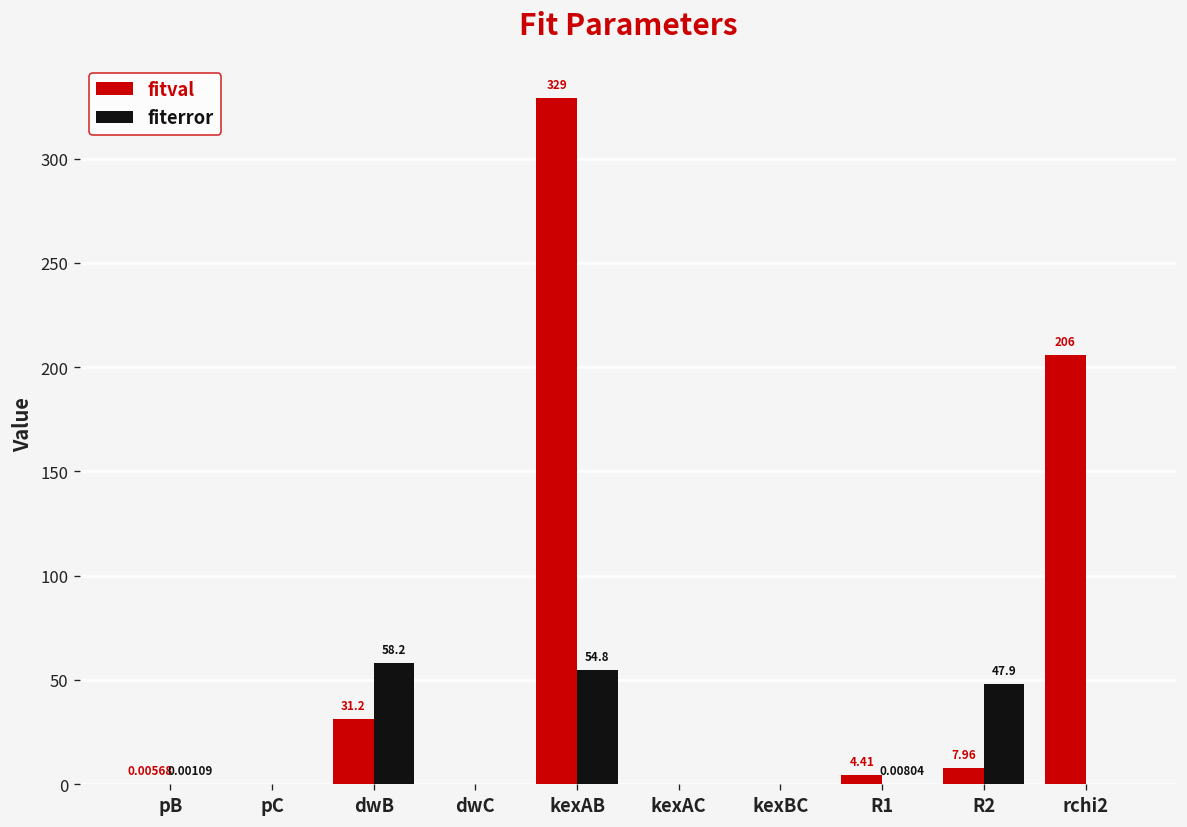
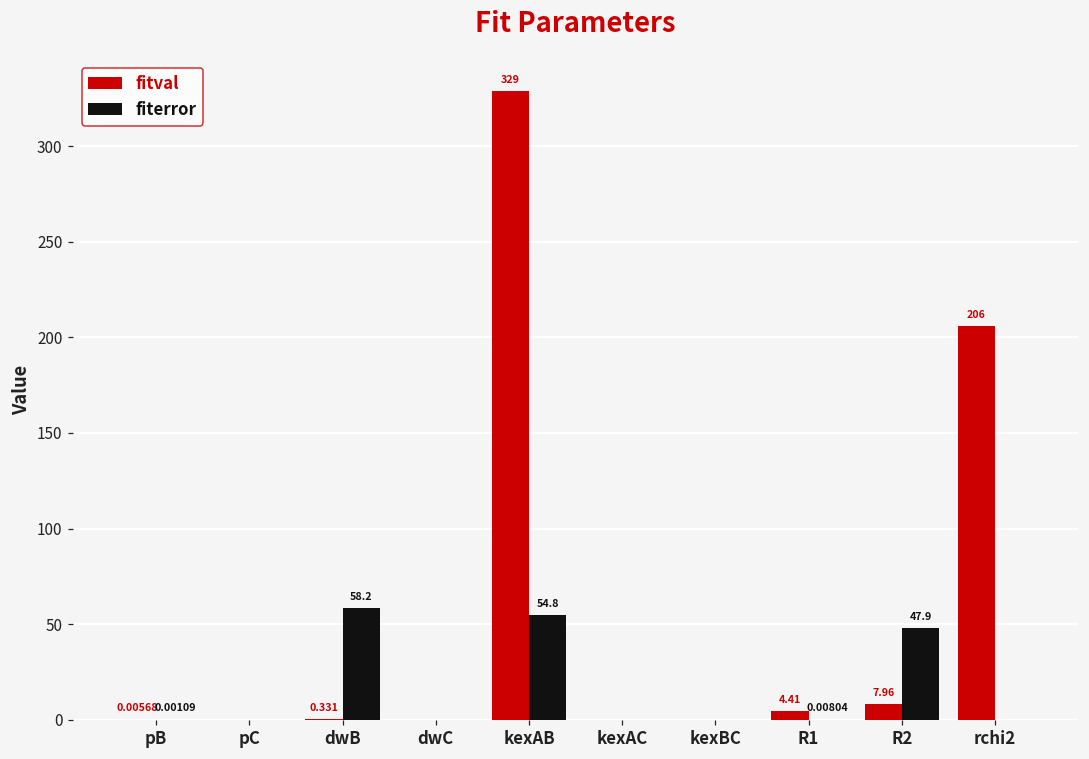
  {
    "fitval": {
      "pB": 0.00568,
-     "dwB": 31.2,
+     "dwB": 0.331,
      "kexAB": 329,
      "R1": 4.41,
      "R2": 7.96,
      "rchi2": 206
    },
    "fiterror": {
      "pB": 0.00109,
      "dwB": 58.2,
      "kexAB": 54.8,
      "R1": 0.00804,
      "R2": 47.9
    }
  }
